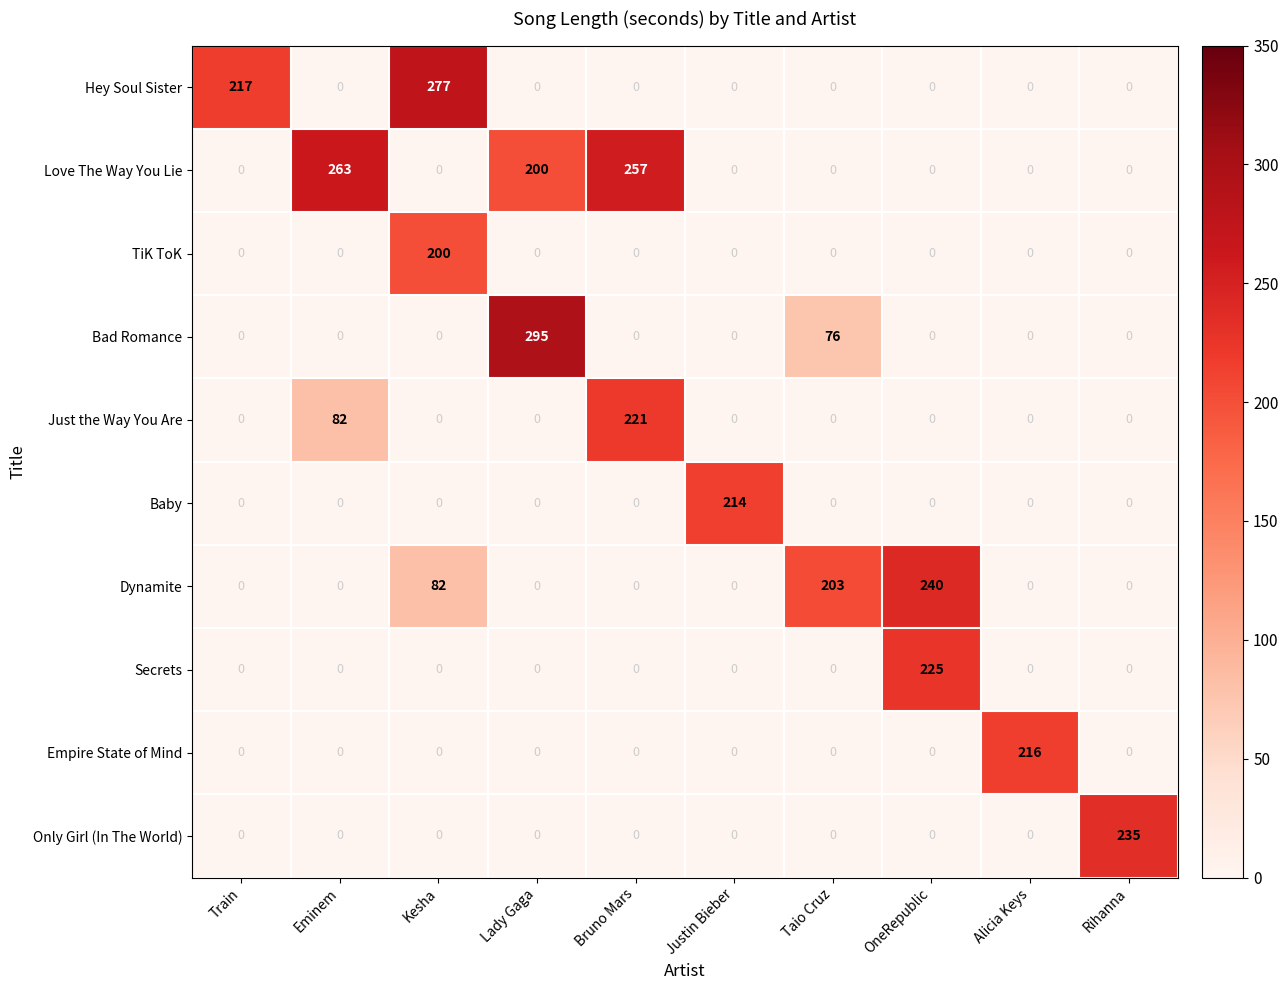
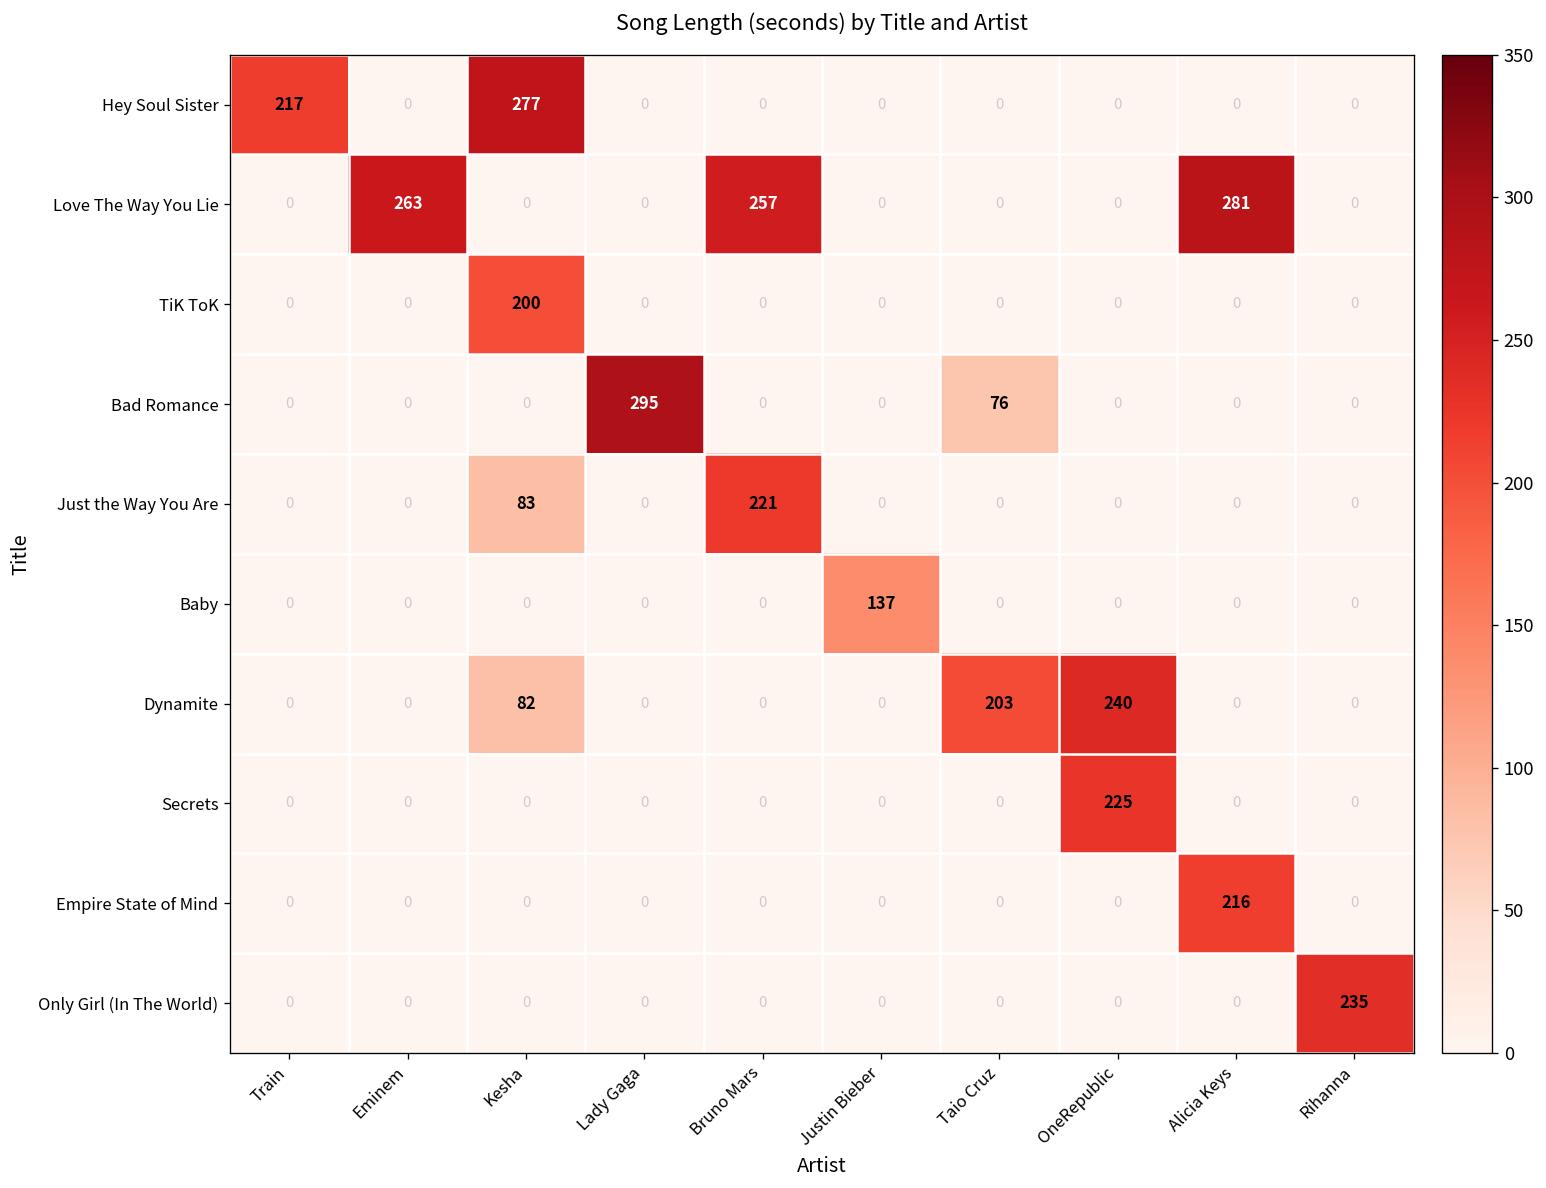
  {
    "Hey Soul Sister": {
      "Train": 217,
      "Eminem": 0,
      "Kesha": 277,
      "Lady Gaga": 0,
      "Bruno Mars": 0,
      "Justin Bieber": 0,
      "Taio Cruz": 0,
      "OneRepublic": 0,
      "Alicia Keys": 0,
      "Rihanna": 0
    },
    "Love The Way You Lie": {
      "Train": 0,
      "Eminem": 263,
      "Kesha": 0,
-     "Lady Gaga": 200,
+     "Lady Gaga": 0,
      "Bruno Mars": 257,
      "Justin Bieber": 0,
      "Taio Cruz": 0,
      "OneRepublic": 0,
-     "Alicia Keys": 0,
+     "Alicia Keys": 281,
      "Rihanna": 0
    },
    "TiK ToK": {
      "Train": 0,
      "Eminem": 0,
      "Kesha": 200,
      "Lady Gaga": 0,
      "Bruno Mars": 0,
      "Justin Bieber": 0,
      "Taio Cruz": 0,
      "OneRepublic": 0,
      "Alicia Keys": 0,
      "Rihanna": 0
    },
    "Bad Romance": {
      "Train": 0,
      "Eminem": 0,
      "Kesha": 0,
      "Lady Gaga": 295,
      "Bruno Mars": 0,
      "Justin Bieber": 0,
      "Taio Cruz": 76,
      "OneRepublic": 0,
      "Alicia Keys": 0,
      "Rihanna": 0
    },
    "Just the Way You Are": {
      "Train": 0,
-     "Eminem": 82,
-     "Kesha": 0,
+     "Eminem": 0,
+     "Kesha": 83,
      "Lady Gaga": 0,
      "Bruno Mars": 221,
      "Justin Bieber": 0,
      "Taio Cruz": 0,
      "OneRepublic": 0,
      "Alicia Keys": 0,
      "Rihanna": 0
    },
    "Baby": {
      "Train": 0,
      "Eminem": 0,
      "Kesha": 0,
      "Lady Gaga": 0,
      "Bruno Mars": 0,
-     "Justin Bieber": 214,
+     "Justin Bieber": 137,
      "Taio Cruz": 0,
      "OneRepublic": 0,
      "Alicia Keys": 0,
      "Rihanna": 0
    },
    "Dynamite": {
      "Train": 0,
      "Eminem": 0,
      "Kesha": 82,
      "Lady Gaga": 0,
      "Bruno Mars": 0,
      "Justin Bieber": 0,
      "Taio Cruz": 203,
      "OneRepublic": 240,
      "Alicia Keys": 0,
      "Rihanna": 0
    },
    "Secrets": {
      "Train": 0,
      "Eminem": 0,
      "Kesha": 0,
      "Lady Gaga": 0,
      "Bruno Mars": 0,
      "Justin Bieber": 0,
      "Taio Cruz": 0,
      "OneRepublic": 225,
      "Alicia Keys": 0,
      "Rihanna": 0
    },
    "Empire State of Mind": {
      "Train": 0,
      "Eminem": 0,
      "Kesha": 0,
      "Lady Gaga": 0,
      "Bruno Mars": 0,
      "Justin Bieber": 0,
      "Taio Cruz": 0,
      "OneRepublic": 0,
      "Alicia Keys": 216,
      "Rihanna": 0
    },
    "Only Girl (In The World)": {
      "Train": 0,
      "Eminem": 0,
      "Kesha": 0,
      "Lady Gaga": 0,
      "Bruno Mars": 0,
      "Justin Bieber": 0,
      "Taio Cruz": 0,
      "OneRepublic": 0,
      "Alicia Keys": 0,
      "Rihanna": 235
    }
  }
